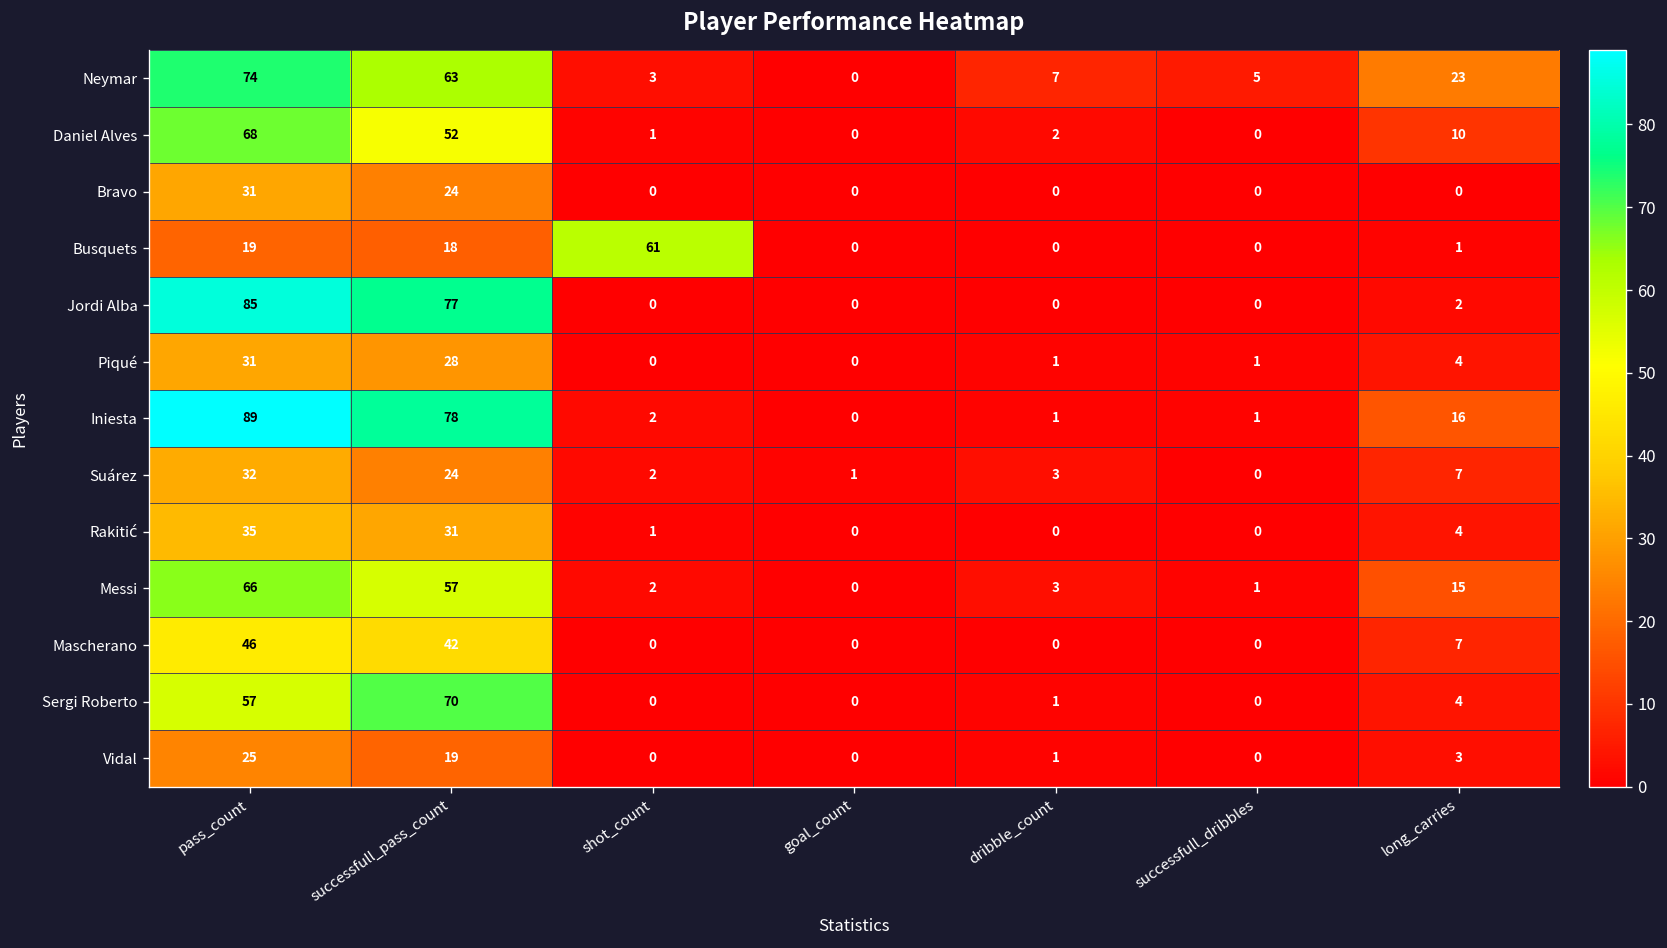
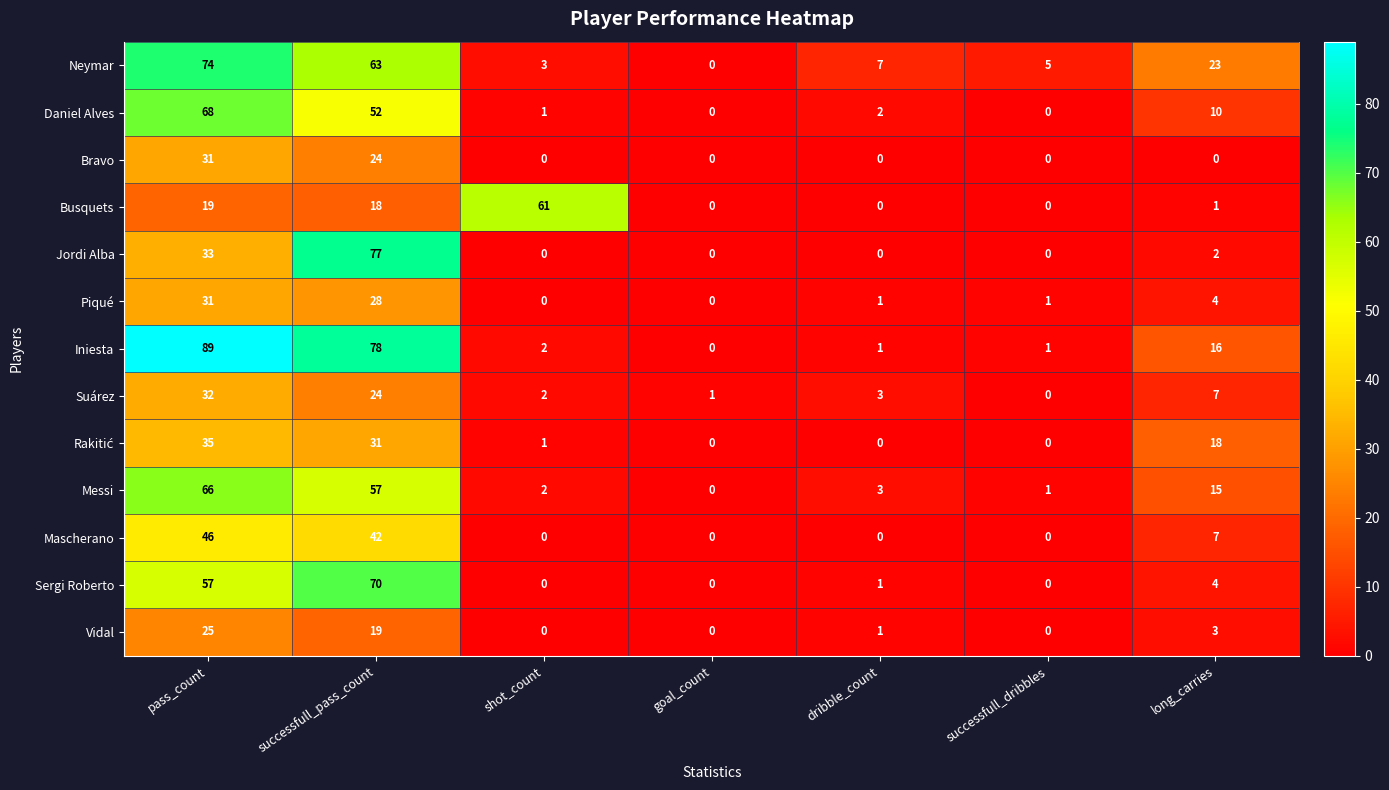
  {
    "Neymar": {
      "pass_count": 74,
      "successfull_pass_count": 63,
      "shot_count": 3,
      "goal_count": 0,
      "dribble_count": 7,
      "successfull_dribbles": 5,
      "long_carries": 23
    },
    "Daniel Alves": {
      "pass_count": 68,
      "successfull_pass_count": 52,
      "shot_count": 1,
      "goal_count": 0,
      "dribble_count": 2,
      "successfull_dribbles": 0,
      "long_carries": 10
    },
    "Bravo": {
      "pass_count": 31,
      "successfull_pass_count": 24,
      "shot_count": 0,
      "goal_count": 0,
      "dribble_count": 0,
      "successfull_dribbles": 0,
      "long_carries": 0
    },
    "Busquets": {
      "pass_count": 19,
      "successfull_pass_count": 18,
      "shot_count": 61,
      "goal_count": 0,
      "dribble_count": 0,
      "successfull_dribbles": 0,
      "long_carries": 1
    },
    "Jordi Alba": {
-     "pass_count": 85,
+     "pass_count": 33,
      "successfull_pass_count": 77,
      "shot_count": 0,
      "goal_count": 0,
      "dribble_count": 0,
      "successfull_dribbles": 0,
      "long_carries": 2
    },
    "Piqué": {
      "pass_count": 31,
      "successfull_pass_count": 28,
      "shot_count": 0,
      "goal_count": 0,
      "dribble_count": 1,
      "successfull_dribbles": 1,
      "long_carries": 4
    },
    "Iniesta": {
      "pass_count": 89,
      "successfull_pass_count": 78,
      "shot_count": 2,
      "goal_count": 0,
      "dribble_count": 1,
      "successfull_dribbles": 1,
      "long_carries": 16
    },
    "Suárez": {
      "pass_count": 32,
      "successfull_pass_count": 24,
      "shot_count": 2,
      "goal_count": 1,
      "dribble_count": 3,
      "successfull_dribbles": 0,
      "long_carries": 7
    },
    "Rakitić": {
      "pass_count": 35,
      "successfull_pass_count": 31,
      "shot_count": 1,
      "goal_count": 0,
      "dribble_count": 0,
      "successfull_dribbles": 0,
-     "long_carries": 4
+     "long_carries": 18
    },
    "Messi": {
      "pass_count": 66,
      "successfull_pass_count": 57,
      "shot_count": 2,
      "goal_count": 0,
      "dribble_count": 3,
      "successfull_dribbles": 1,
      "long_carries": 15
    },
    "Mascherano": {
      "pass_count": 46,
      "successfull_pass_count": 42,
      "shot_count": 0,
      "goal_count": 0,
      "dribble_count": 0,
      "successfull_dribbles": 0,
      "long_carries": 7
    },
    "Sergi Roberto": {
      "pass_count": 57,
      "successfull_pass_count": 70,
      "shot_count": 0,
      "goal_count": 0,
      "dribble_count": 1,
      "successfull_dribbles": 0,
      "long_carries": 4
    },
    "Vidal": {
      "pass_count": 25,
      "successfull_pass_count": 19,
      "shot_count": 0,
      "goal_count": 0,
      "dribble_count": 1,
      "successfull_dribbles": 0,
      "long_carries": 3
    }
  }
